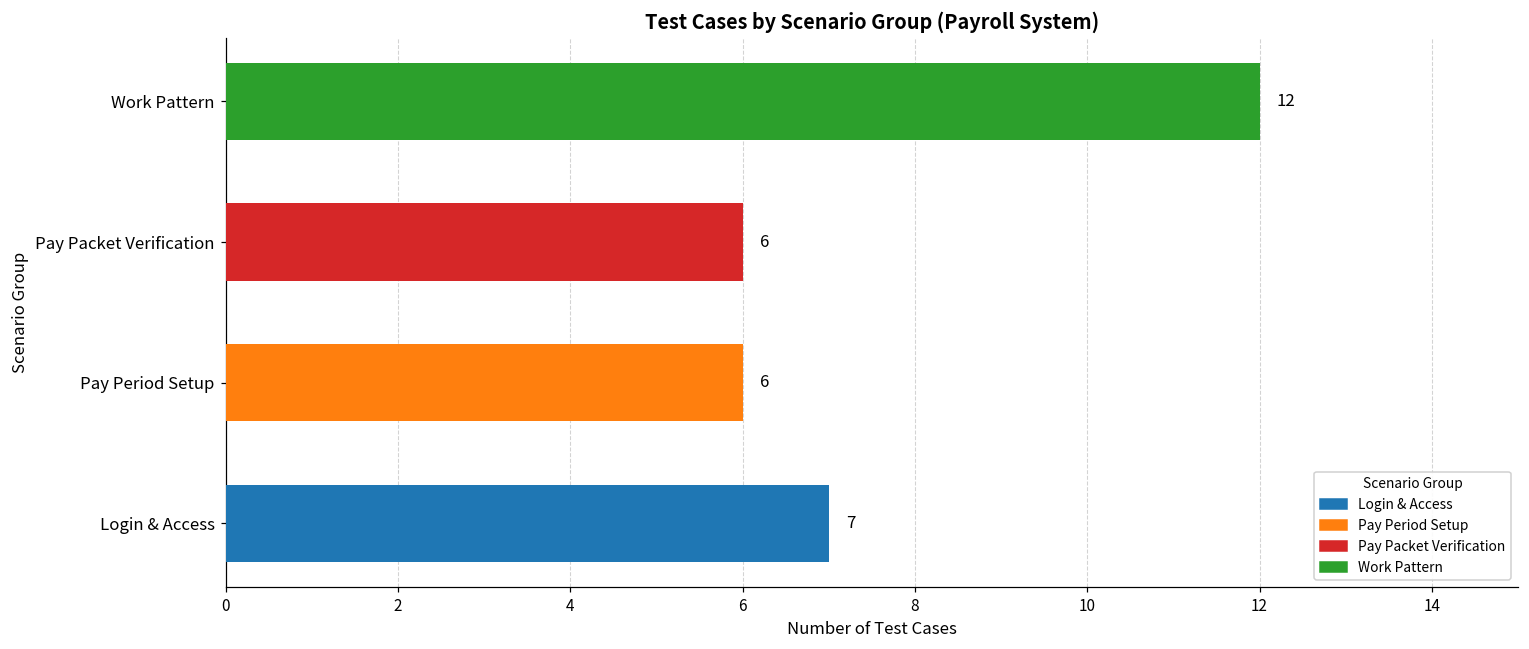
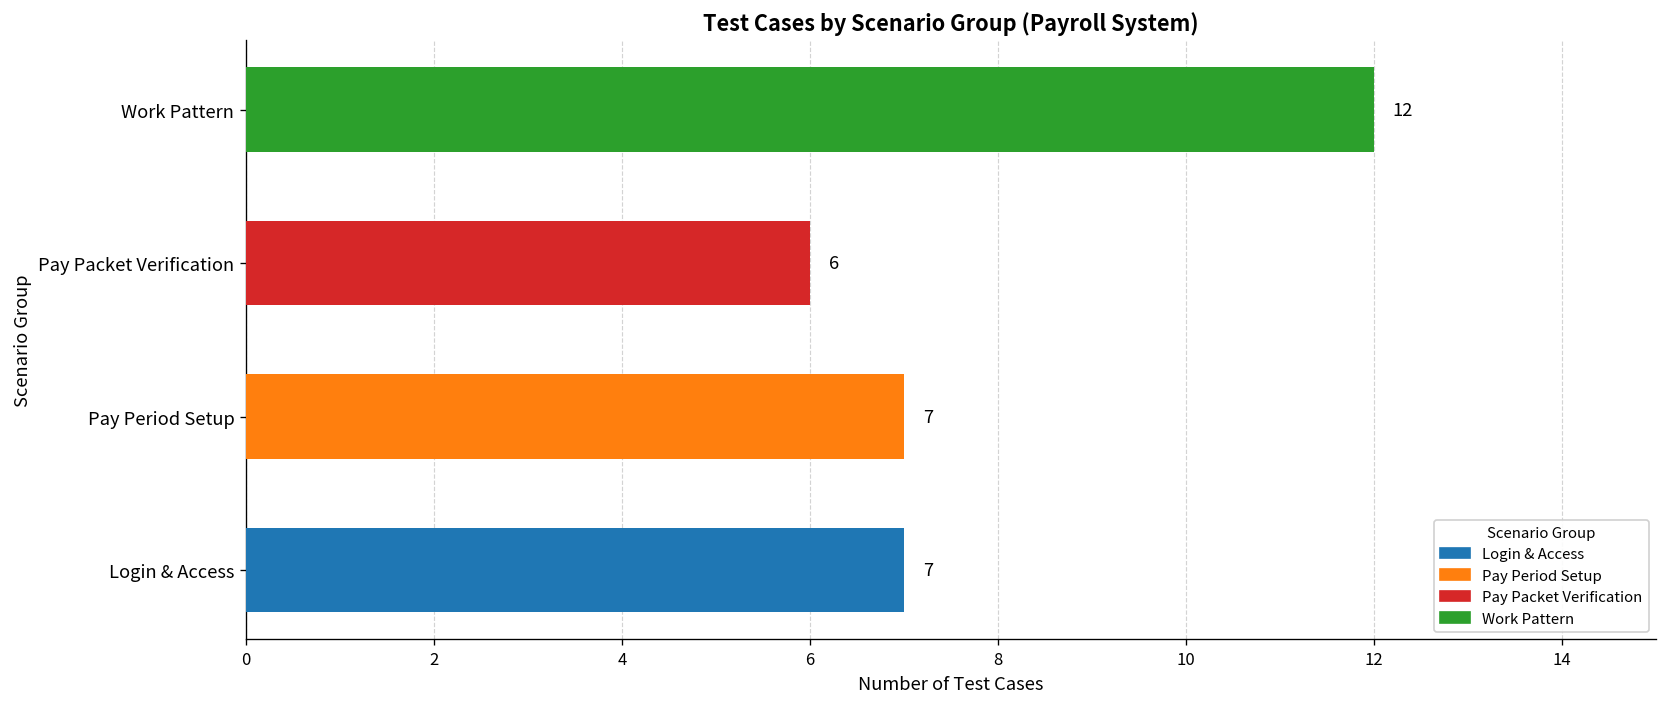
  {
    "Work Pattern": 12,
    "Pay Packet Verification": 6,
-   "Pay Period Setup": 6,
+   "Pay Period Setup": 7,
    "Login & Access": 7
  }
